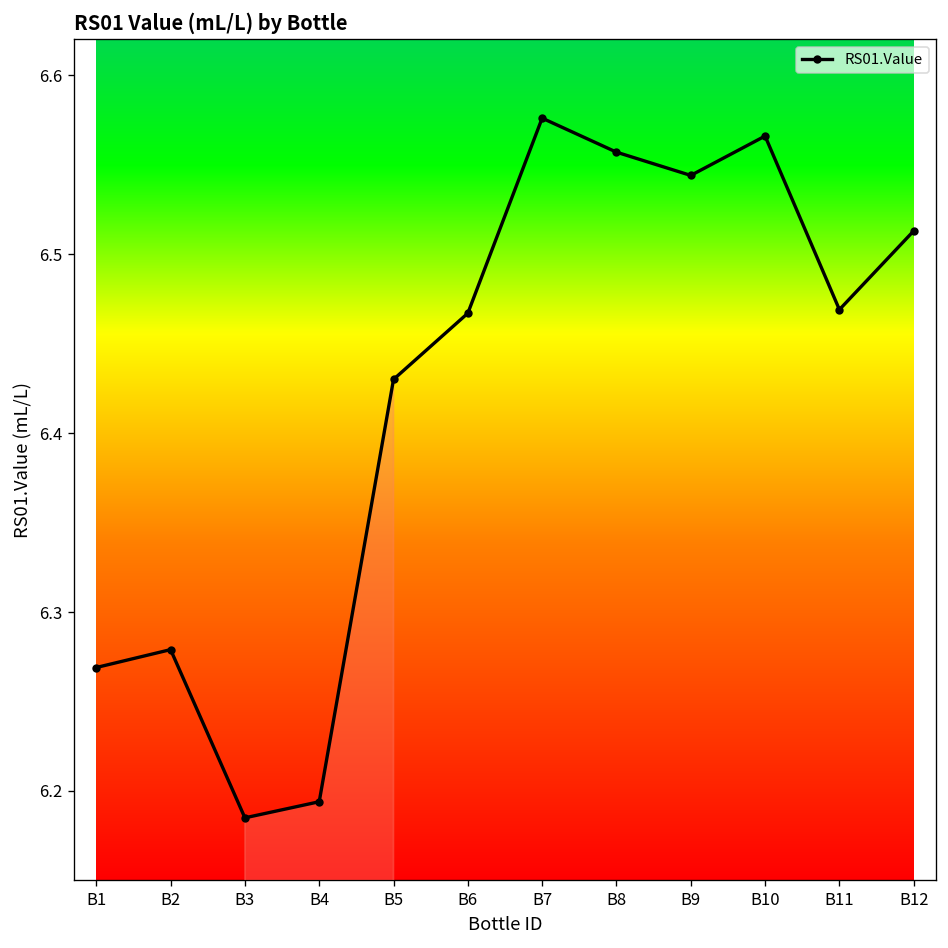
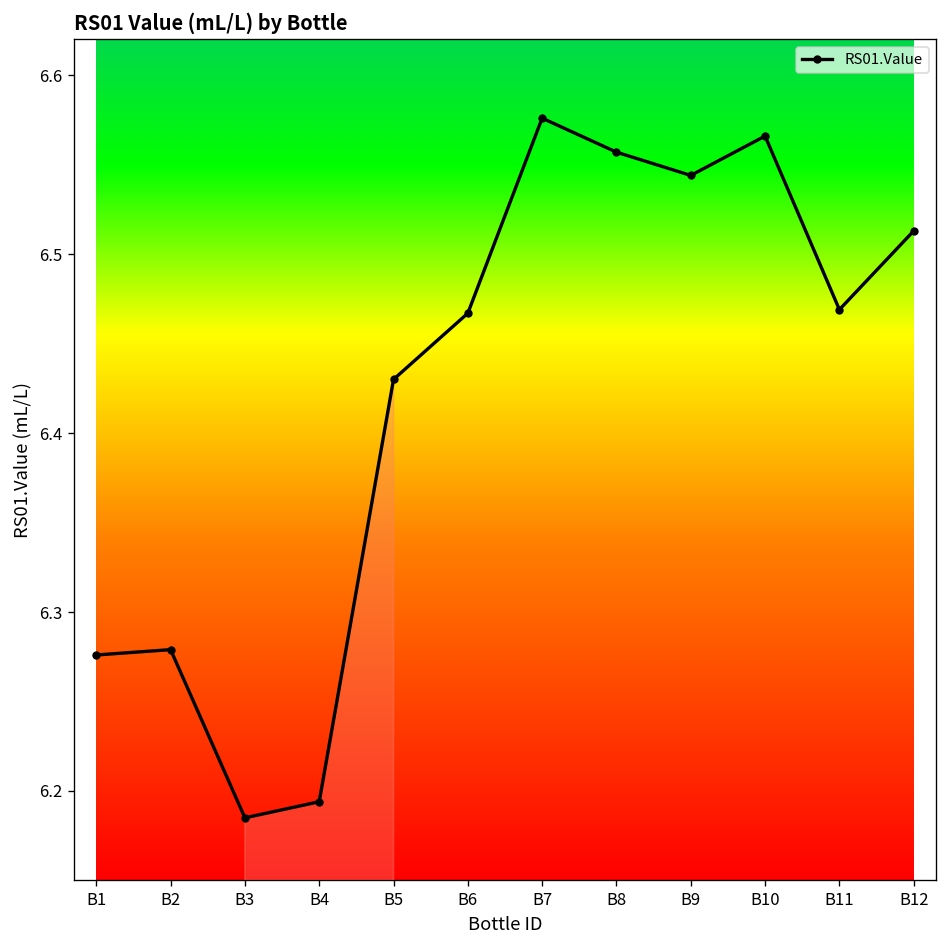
  {
    "RS01.Value": {
-     "B1": 6.269,
+     "B1": 6.276,
      "B2": 6.279,
      "B6": 6.467,
      "B7": 6.576,
      "B8": 6.557,
      "B9": 6.544,
      "B10": 6.566,
      "B11": 6.469,
      "B12": 6.513
    }
  }
